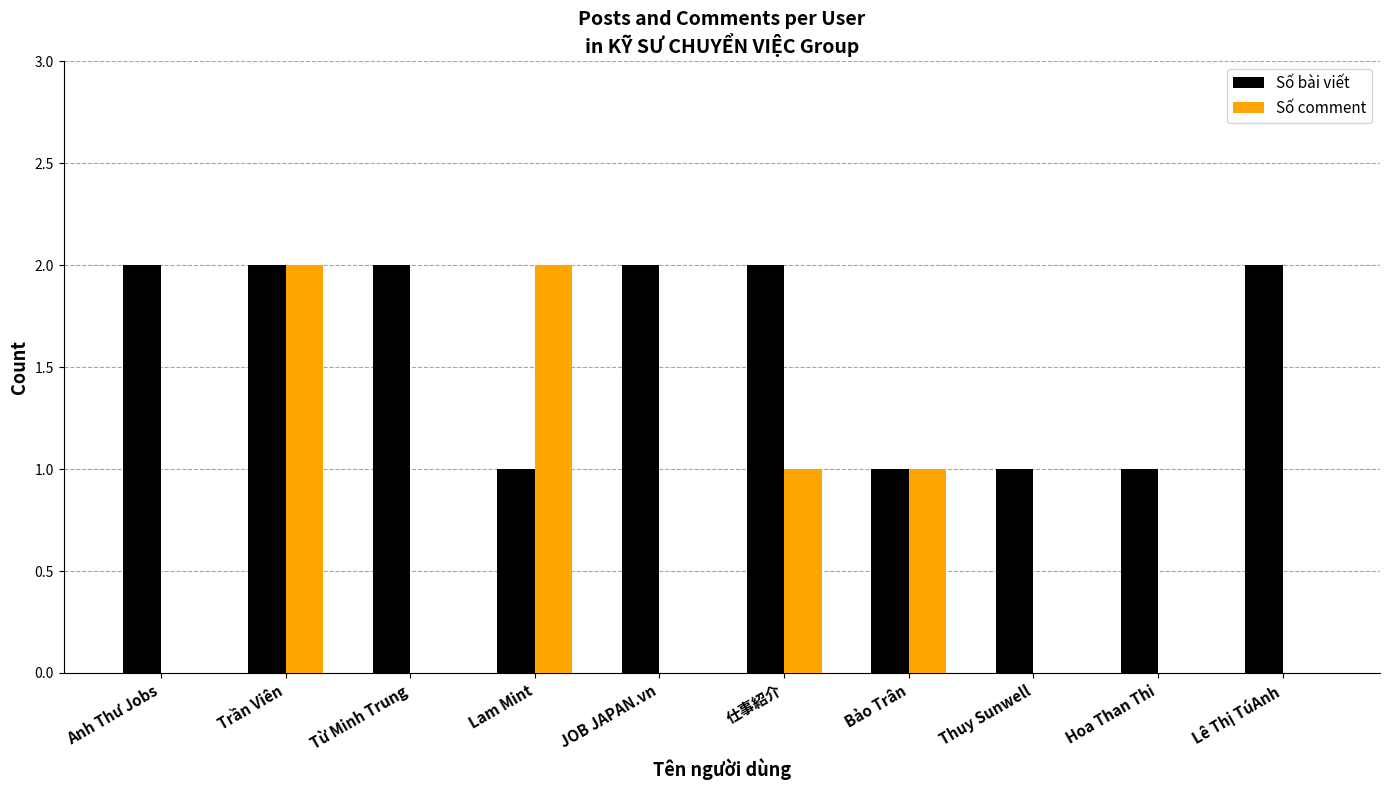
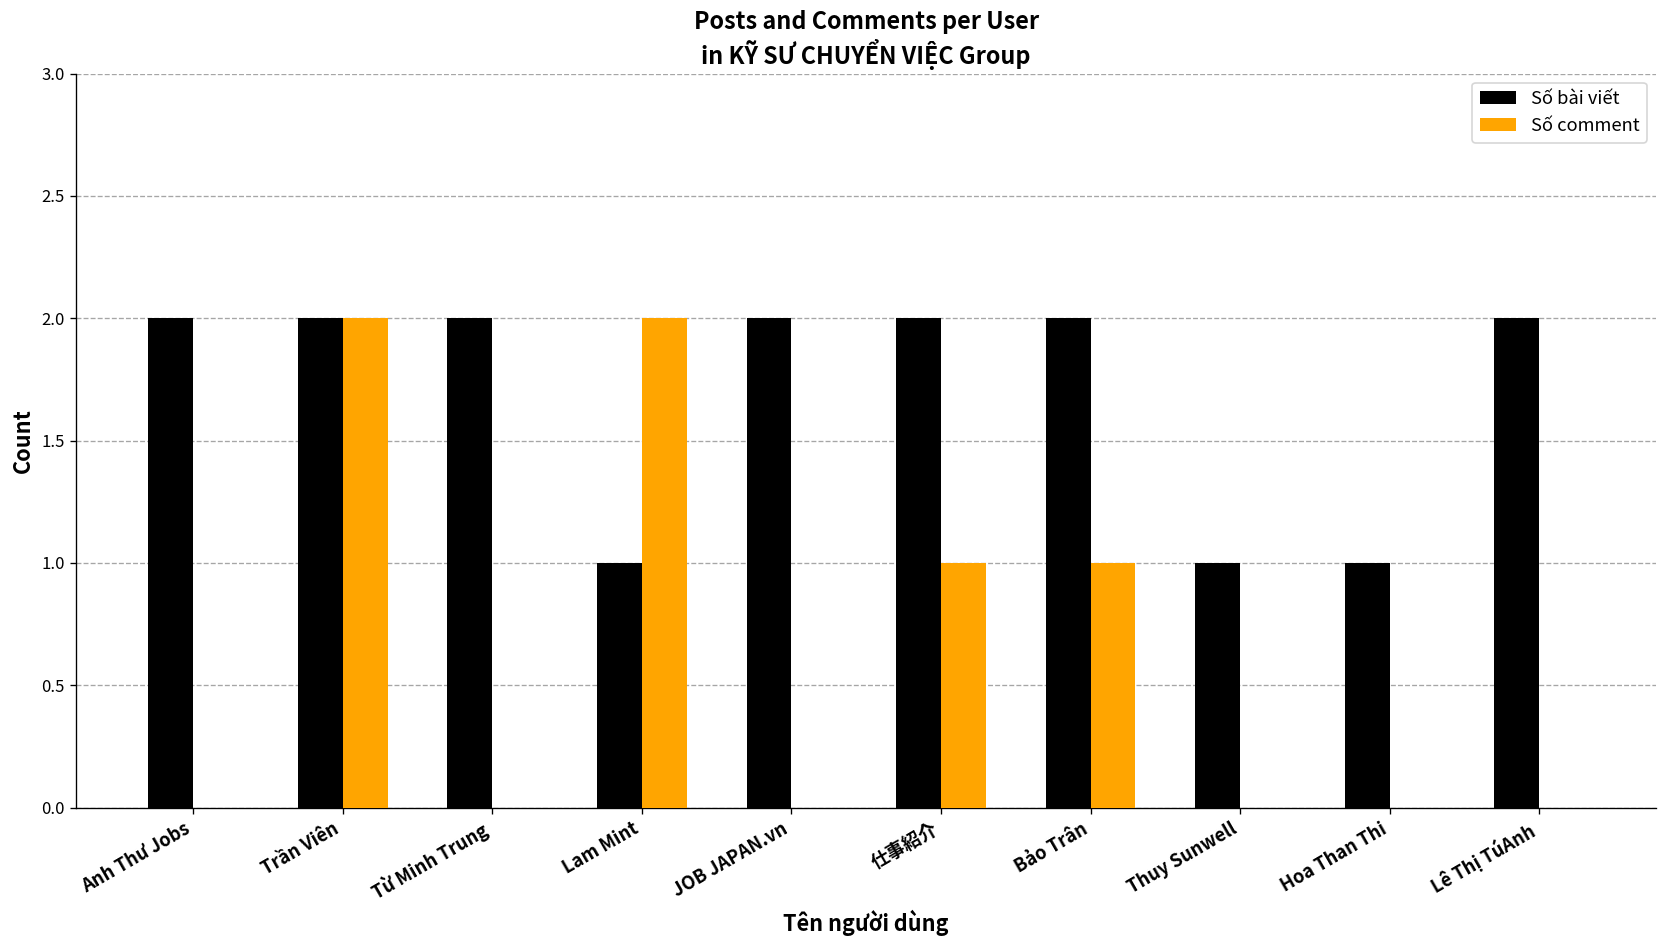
  {
    "Số bài viết": {
      "Anh Thư Jobs": 2,
      "Trần Viên": 2,
      "Từ Minh Trung": 2,
      "Lam Mint": 1,
      "JOB JAPAN.vn": 2,
      "仕事紹介": 2,
-     "Bảo Trân": 1,
+     "Bảo Trân": 2,
      "Thuy Sunwell": 1,
      "Hoa Than Thi": 1,
      "Lê Thị TúAnh": 2
    },
    "Số comment": {
      "Anh Thư Jobs": 0,
      "Trần Viên": 2,
      "Từ Minh Trung": 0,
      "Lam Mint": 2,
      "JOB JAPAN.vn": 0,
      "仕事紹介": 1,
      "Bảo Trân": 1,
      "Thuy Sunwell": 0,
      "Hoa Than Thi": 0,
      "Lê Thị TúAnh": 0
    }
  }
